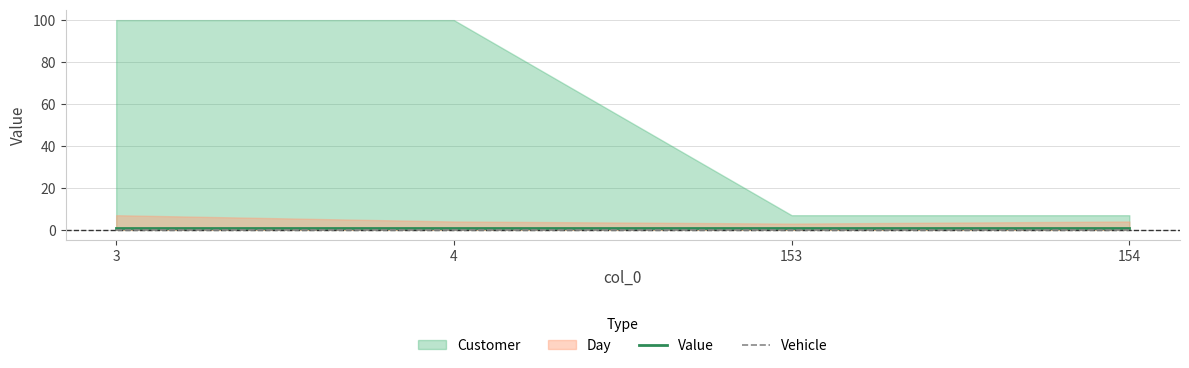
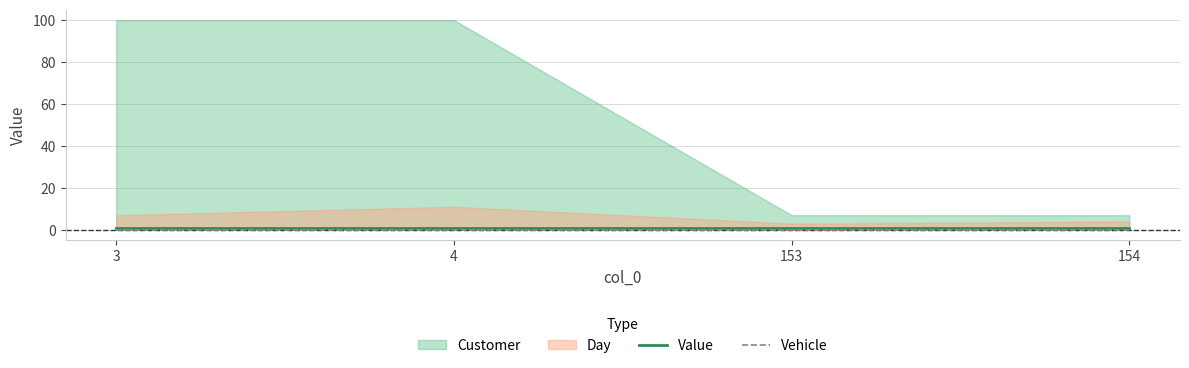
  {
    "Day": {
      "3": 7,
-     "4": 4,
+     "4": 11,
      "153": 3,
      "154": 4
    }
  }
